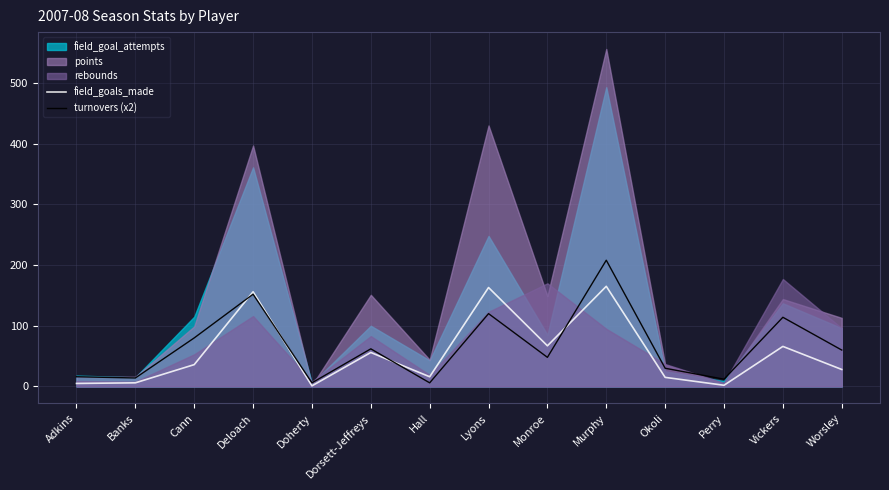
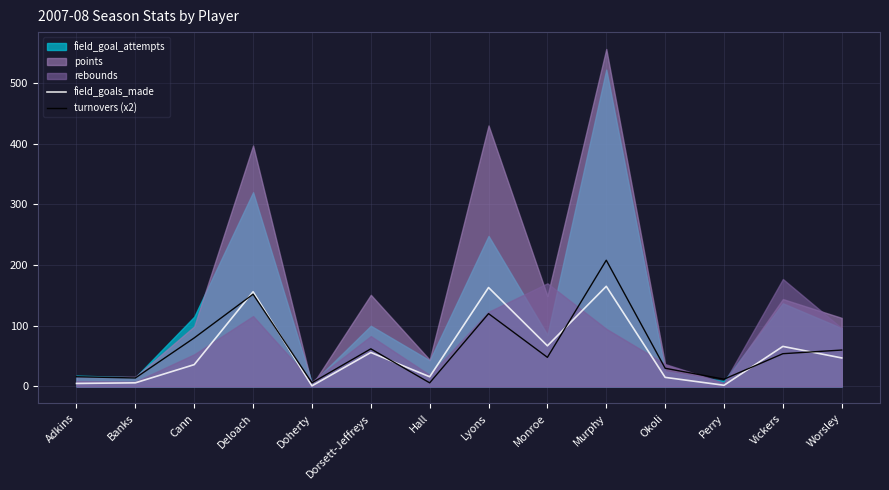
  {
    "field_goals_made": {
      "Cann": 40,
      "Dorsett-Jeffreys": 60,
      "Lyons": 160,
      "Monroe": 70,
      "Murphy": 170,
      "Okoli": 20,
      "Vickers": 70,
-     "Worsley": 30
+     "Worsley": 50
    },
    "field_goal_attempts": {
      "Cann": 120,
-     "Deloach": 360,
+     "Deloach": 320,
      "Dorsett-Jeffreys": 100,
      "Lyons": 250,
      "Monroe": 90,
-     "Murphy": 490,
+     "Murphy": 520,
      "Okoli": 30,
      "Vickers": 140
    },
    "turnovers (x2)": {
      "Cann": 80,
      "Dorsett-Jeffreys": 60,
      "Hall": 10,
      "Monroe": 50,
      "Murphy": 210,
      "Okoli": 30,
-     "Vickers": 110,
+     "Vickers": 50,
      "Worsley": 60
    }
  }
